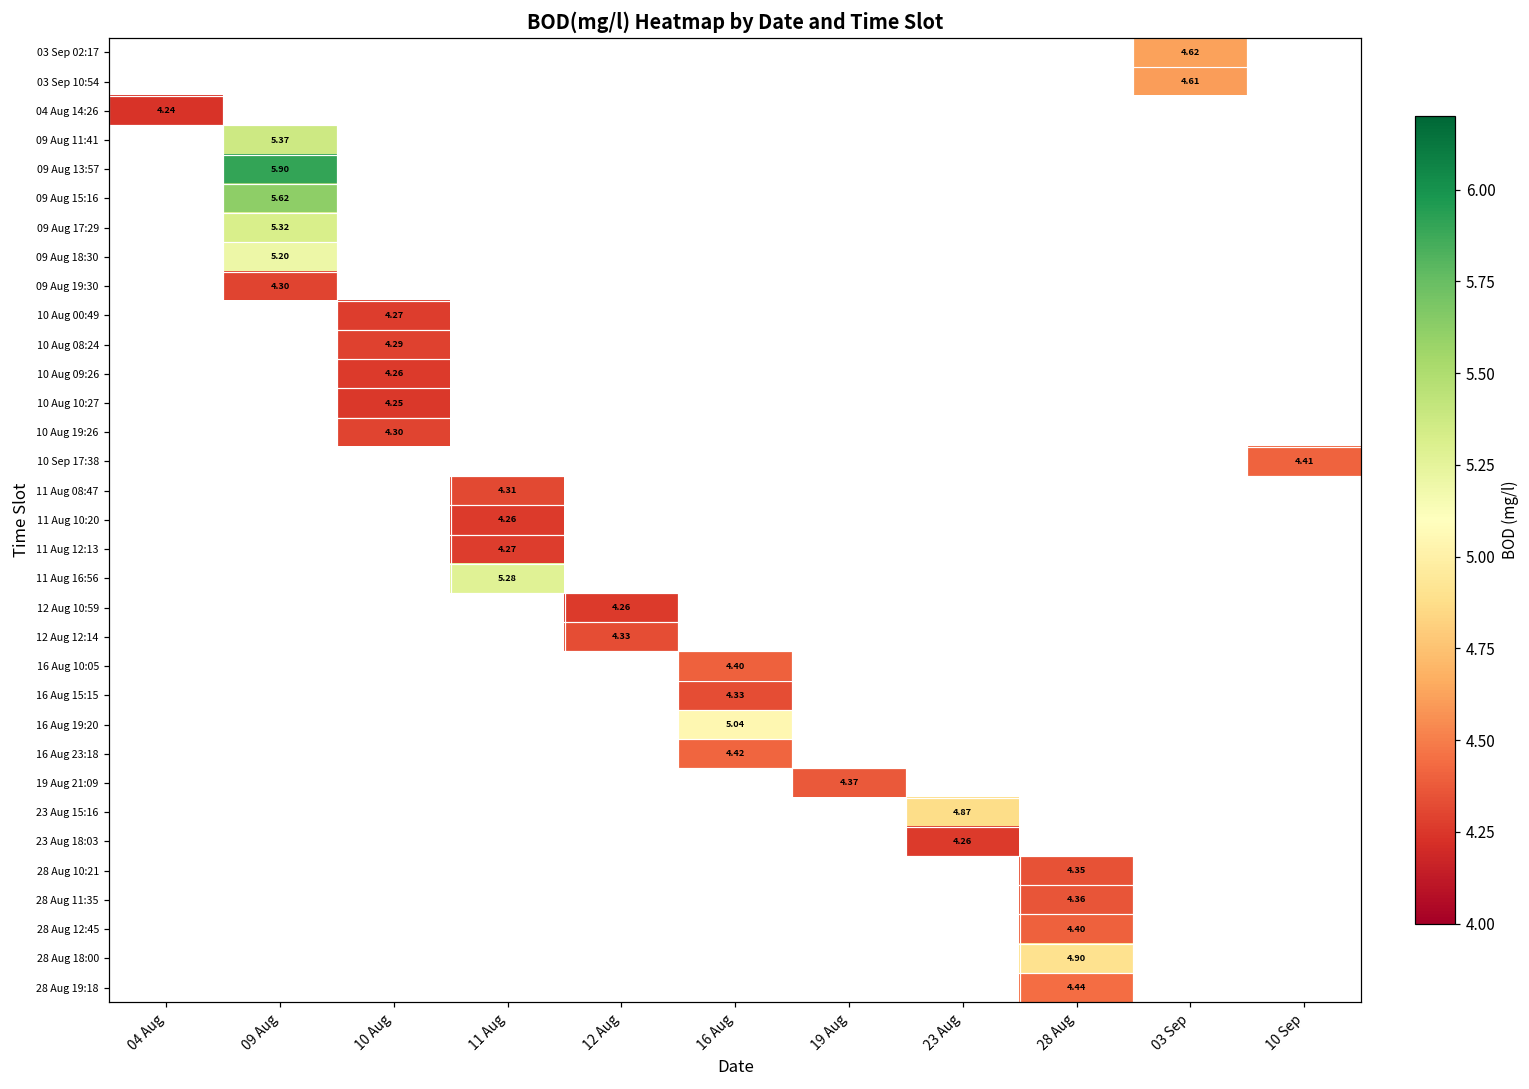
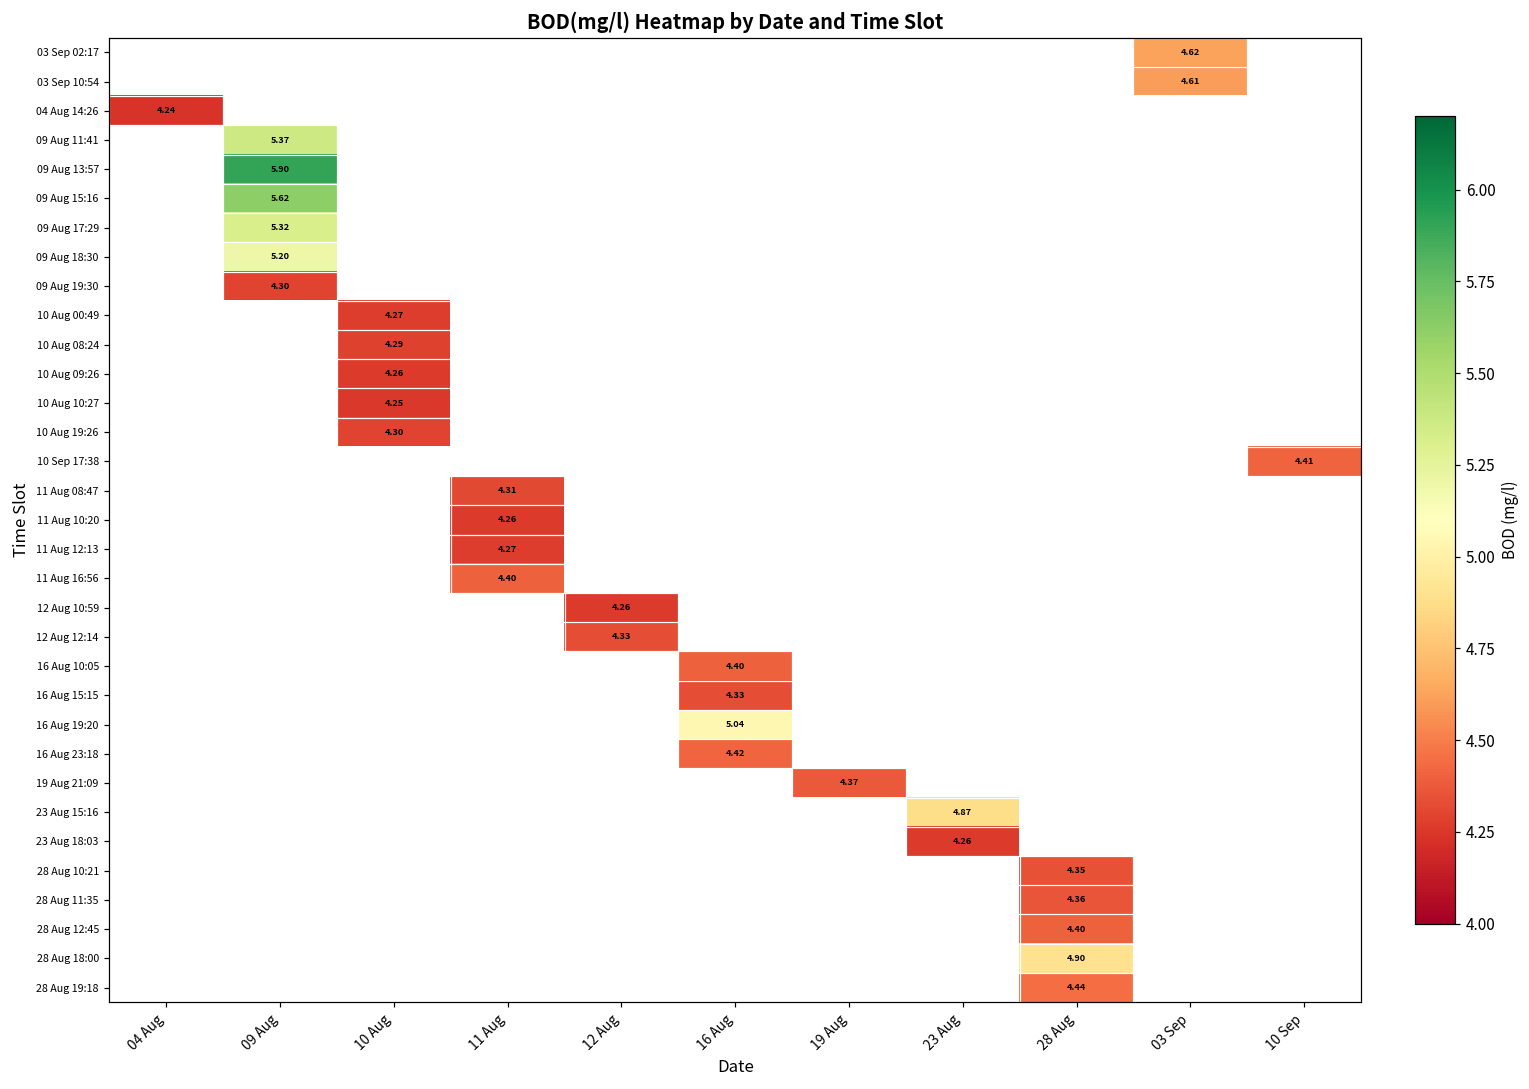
  {
    "03 Sep 02:17": {
      "03 Sep": 4.62
    },
    "03 Sep 10:54": {
      "03 Sep": 4.61
    },
    "04 Aug 14:26": {
      "04 Aug": 4.24
    },
    "09 Aug 11:41": {
      "09 Aug": 5.37
    },
    "09 Aug 13:57": {
      "09 Aug": 5.90
    },
    "09 Aug 15:16": {
      "09 Aug": 5.62
    },
    "09 Aug 17:29": {
      "09 Aug": 5.32
    },
    "09 Aug 18:30": {
      "09 Aug": 5.20
    },
    "09 Aug 19:30": {
      "09 Aug": 4.30
    },
    "10 Aug 00:49": {
      "10 Aug": 4.27
    },
    "10 Aug 08:24": {
      "10 Aug": 4.29
    },
    "10 Aug 09:26": {
      "10 Aug": 4.26
    },
    "10 Aug 10:27": {
      "10 Aug": 4.25
    },
    "10 Aug 19:26": {
      "10 Aug": 4.30
    },
    "10 Sep 17:38": {
      "10 Sep": 4.41
    },
    "11 Aug 08:47": {
      "11 Aug": 4.31
    },
    "11 Aug 10:20": {
      "11 Aug": 4.26
    },
    "11 Aug 12:13": {
      "11 Aug": 4.27
    },
    "11 Aug 16:56": {
-     "11 Aug": 5.28
+     "11 Aug": 4.40
    },
    "12 Aug 10:59": {
      "12 Aug": 4.26
    },
    "12 Aug 12:14": {
      "12 Aug": 4.33
    },
    "16 Aug 10:05": {
      "16 Aug": 4.40
    },
    "16 Aug 15:15": {
      "16 Aug": 4.33
    },
    "16 Aug 19:20": {
      "16 Aug": 5.04
    },
    "16 Aug 23:18": {
      "16 Aug": 4.42
    },
    "19 Aug 21:09": {
      "19 Aug": 4.37
    },
    "23 Aug 15:16": {
      "23 Aug": 4.87
    },
    "23 Aug 18:03": {
      "23 Aug": 4.26
    },
    "28 Aug 10:21": {
      "28 Aug": 4.35
    },
    "28 Aug 11:35": {
      "28 Aug": 4.36
    },
    "28 Aug 12:45": {
      "28 Aug": 4.40
    },
    "28 Aug 18:00": {
      "28 Aug": 4.90
    },
    "28 Aug 19:18": {
      "28 Aug": 4.44
    }
  }
